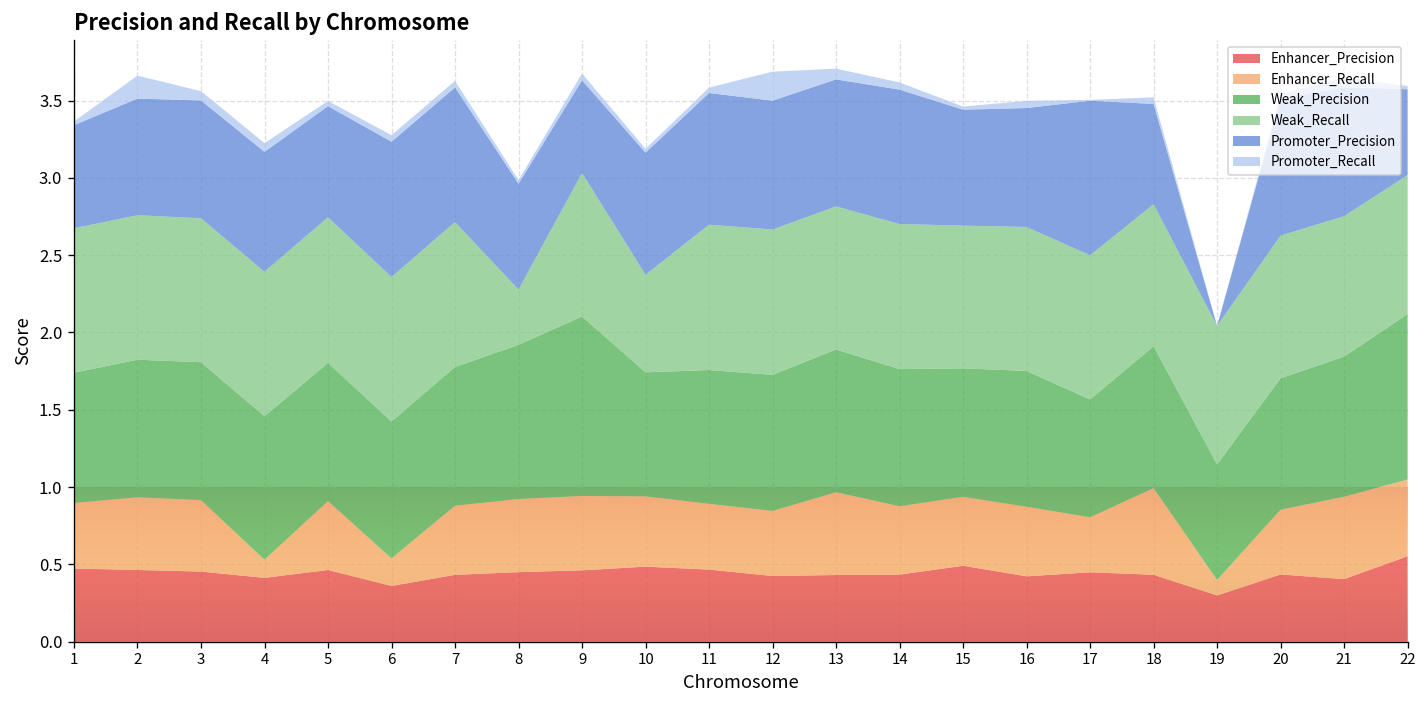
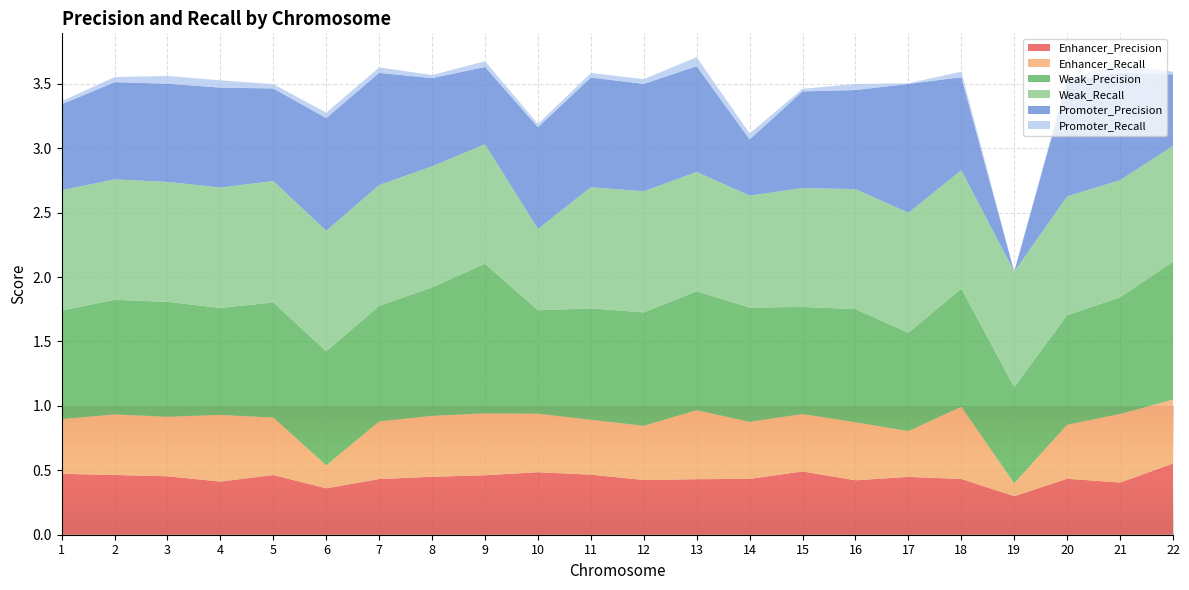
  {
    "Enhancer_Precision": {
      "1": 0.47,
      "2": 0.46,
      "3": 0.45,
      "4": 0.41,
      "5": 0.46,
      "6": 0.36,
      "7": 0.43,
      "8": 0.45,
      "9": 0.46,
      "10": 0.49,
      "11": 0.47,
      "12": 0.42,
      "13": 0.43,
      "14": 0.43,
      "15": 0.49,
      "16": 0.42,
      "17": 0.45,
      "18": 0.43,
      "19": 0.30,
      "20": 0.43,
      "21": 0.40,
      "22": 0.55
    },
    "Enhancer_Recall": {
      "1": 0.42,
      "2": 0.47,
      "3": 0.46,
-     "4": 0.12,
+     "4": 0.52,
      "5": 0.45,
      "6": 0.18,
      "7": 0.45,
      "8": 0.47,
      "9": 0.48,
      "10": 0.45,
      "11": 0.43,
      "12": 0.42,
      "13": 0.54,
      "14": 0.44,
      "15": 0.45,
      "16": 0.45,
      "17": 0.36,
      "18": 0.56,
      "19": 0.10,
      "20": 0.42,
      "21": 0.53,
      "22": 0.50
    },
    "Weak_Precision": {
      "1": 0.84,
      "2": 0.89,
      "3": 0.89,
-     "4": 0.93,
+     "4": 0.83,
      "5": 0.89,
      "6": 0.89,
      "7": 0.90,
      "8": 1.00,
      "9": 1.16,
      "10": 0.80,
      "11": 0.87,
      "12": 0.88,
      "13": 0.92,
      "14": 0.89,
      "15": 0.83,
      "16": 0.88,
      "17": 0.76,
      "18": 0.92,
      "19": 0.75,
      "20": 0.85,
      "21": 0.91,
      "22": 1.07
    },
    "Weak_Recall": {
      "1": 0.93,
      "2": 0.93,
      "3": 0.93,
      "4": 0.93,
      "5": 0.94,
      "6": 0.93,
      "7": 0.94,
-     "8": 0.36,
+     "8": 0.94,
      "9": 0.93,
      "10": 0.63,
      "11": 0.94,
      "12": 0.94,
      "13": 0.93,
-     "14": 0.94,
+     "14": 0.87,
      "15": 0.92,
      "16": 0.93,
      "17": 0.93,
      "18": 0.92,
      "20": 0.92,
      "21": 0.91,
      "22": 0.90
    },
    "Promoter_Precision": {
      "1": 0.67,
      "2": 0.75,
      "3": 0.76,
      "4": 0.78,
      "5": 0.72,
      "6": 0.88,
      "7": 0.87,
      "8": 0.68,
      "9": 0.60,
      "10": 0.79,
      "11": 0.85,
      "12": 0.83,
      "13": 0.82,
-     "14": 0.87,
+     "14": 0.44,
      "15": 0.75,
      "16": 0.77,
-     "18": 0.65,
+     "18": 0.72,
      "22": 0.56
    },
    "Promoter_Recall": {
      "1": 0.02,
-     "2": 0.15,
+     "2": 0.04,
      "3": 0.06,
      "4": 0.06,
      "5": 0.03,
      "6": 0.04,
      "7": 0.04,
      "8": 0.02,
      "9": 0.04,
      "10": 0.03,
      "11": 0.03,
-     "12": 0.19,
+     "12": 0.04,
      "13": 0.07,
      "14": 0.05,
      "15": 0.02,
      "16": 0.05,
      "18": 0.04,
      "22": 0.02
    }
  }
